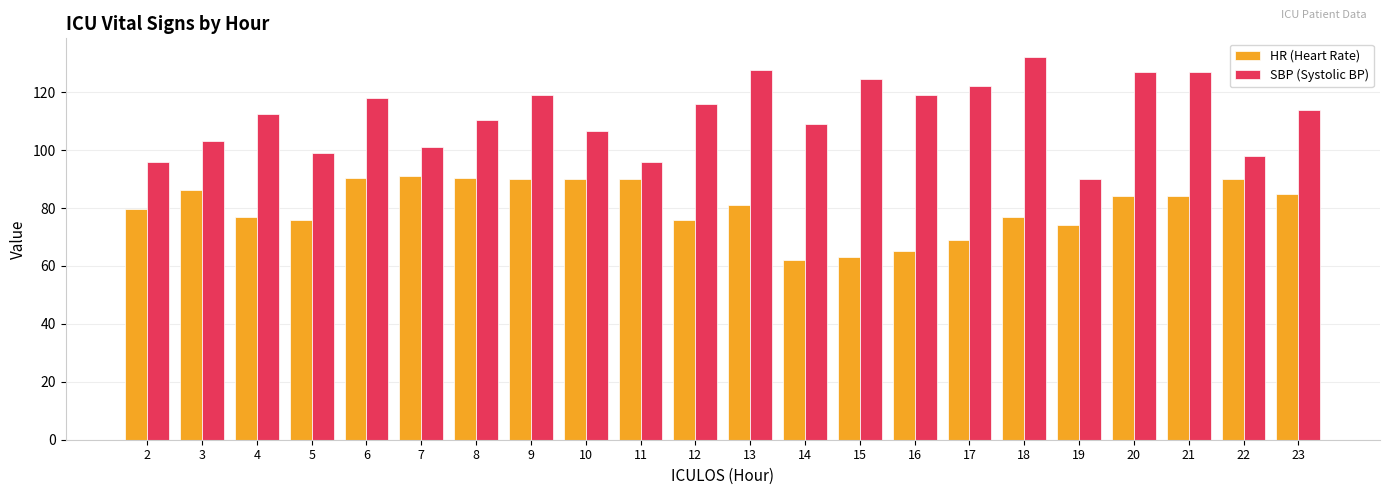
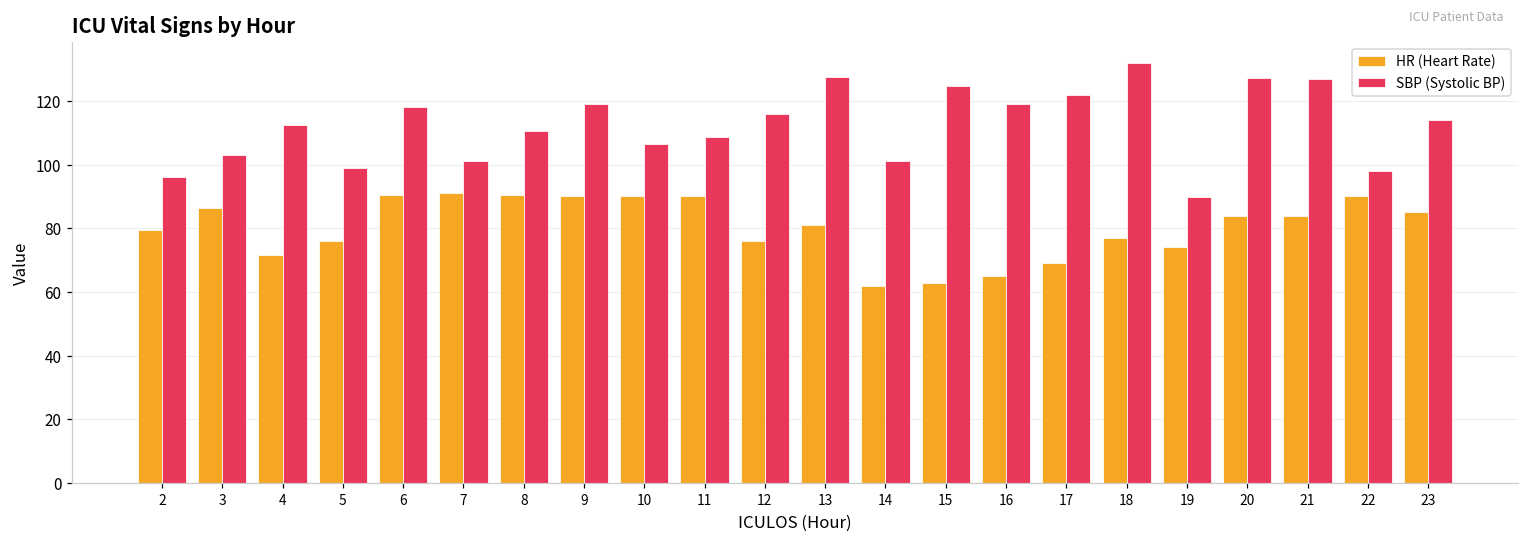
  {
    "HR (Heart Rate)": {
      "2": 80,
      "3": 86,
-     "4": 77,
+     "4": 72,
      "5": 76,
      "6": 91,
      "7": 91,
      "8": 91,
      "9": 90,
      "10": 90,
      "11": 90,
      "12": 76,
      "13": 81,
      "14": 62,
      "15": 63,
      "16": 65,
      "17": 69,
      "18": 77,
      "19": 74,
      "20": 84,
      "21": 84,
      "22": 90,
      "23": 85
    },
    "SBP (Systolic BP)": {
      "2": 96,
      "3": 103,
      "4": 113,
      "5": 99,
      "6": 118,
      "7": 101,
      "8": 111,
      "9": 119,
      "10": 107,
-     "11": 96,
+     "11": 109,
      "12": 116,
      "13": 128,
-     "14": 109,
+     "14": 101,
      "15": 125,
      "16": 119,
      "17": 122,
      "18": 132,
      "19": 90,
      "20": 127,
      "21": 127,
      "22": 98,
      "23": 114
    }
  }
